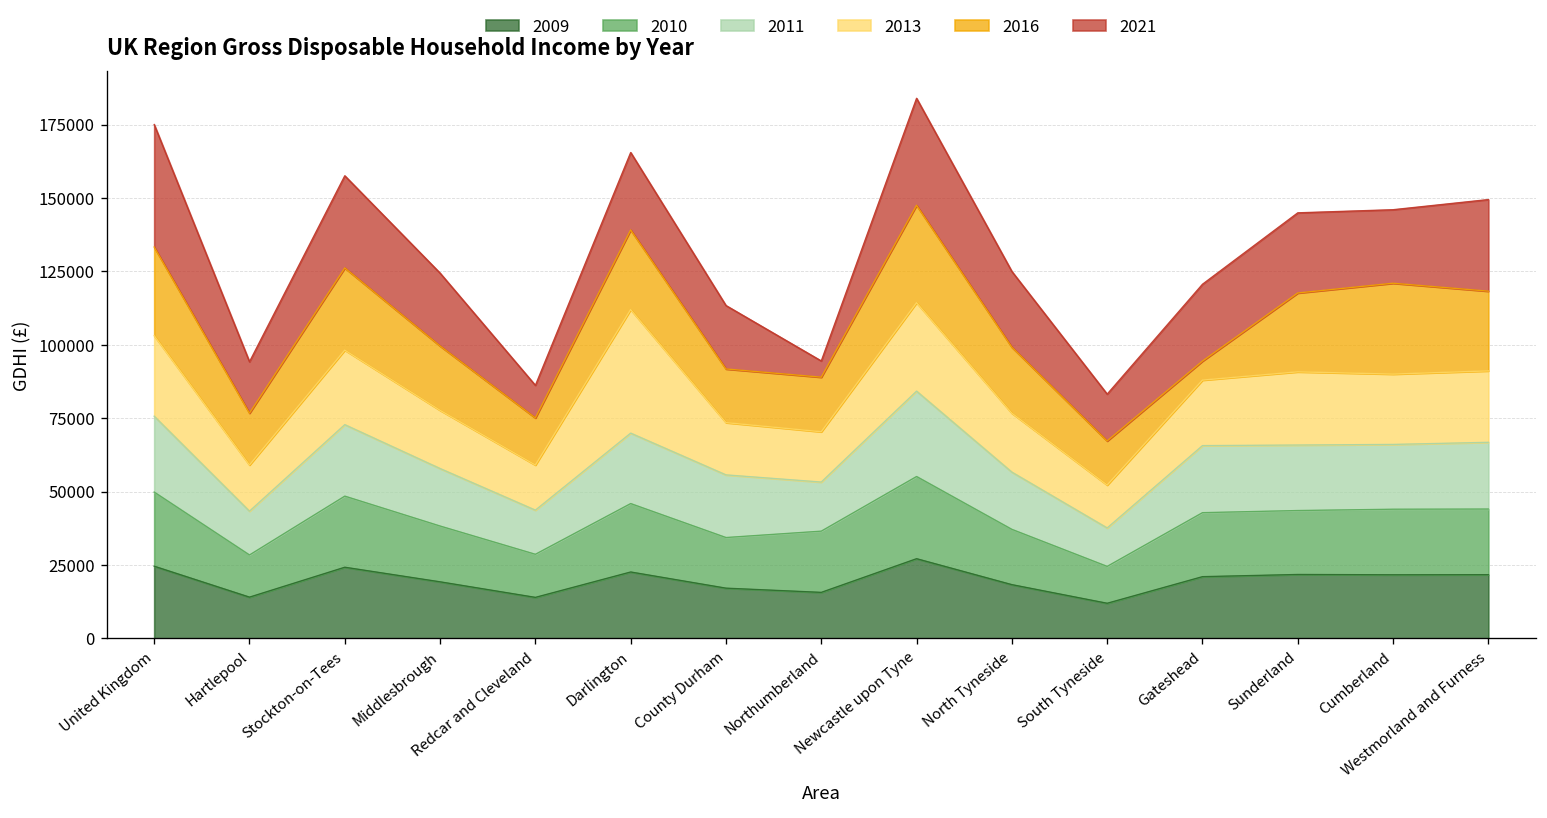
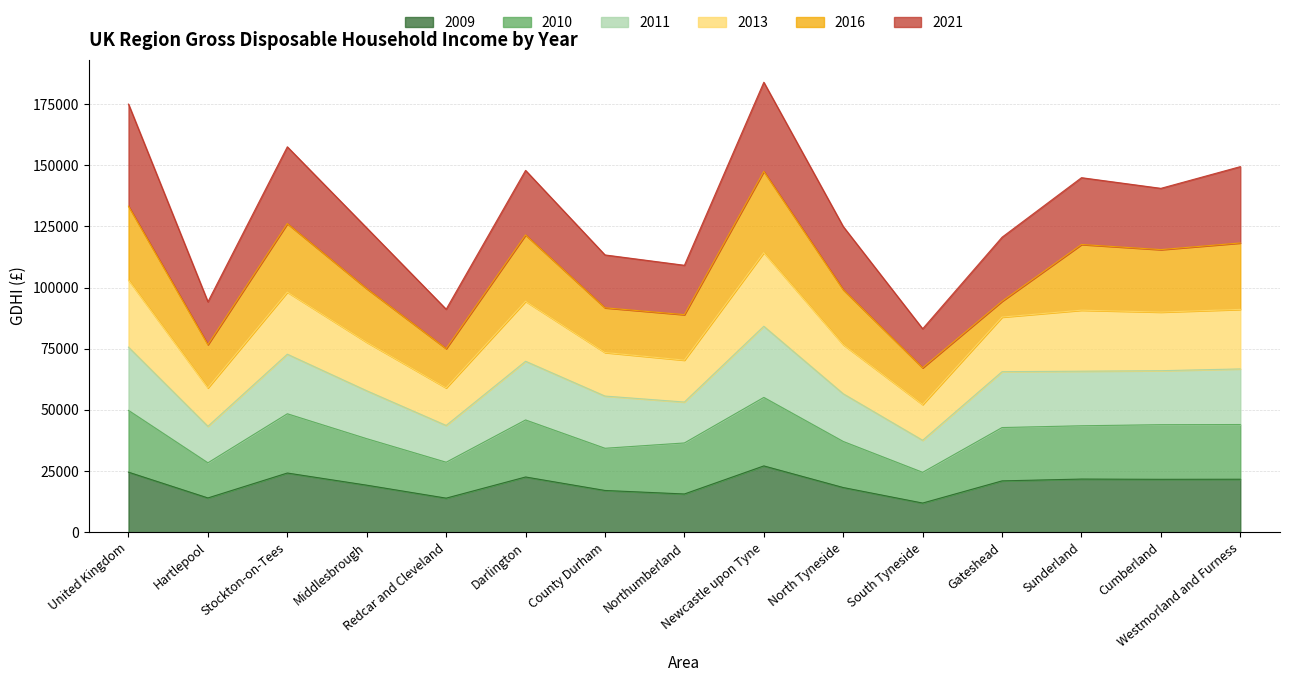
  {
    "2009": {
      "United Kingdom": 25000,
      "Hartlepool": 14000,
      "Stockton-on-Tees": 24000,
      "Middlesbrough": 19000,
      "Redcar and Cleveland": 14000,
      "Darlington": 23000,
      "County Durham": 17000,
      "Northumberland": 16000,
      "Newcastle upon Tyne": 27000,
      "North Tyneside": 18000,
      "South Tyneside": 12000,
      "Gateshead": 21000,
      "Sunderland": 22000,
      "Cumberland": 22000,
      "Westmorland and Furness": 22000
    },
    "2010": {
      "United Kingdom": 25000,
      "Hartlepool": 14000,
      "Stockton-on-Tees": 24000,
      "Middlesbrough": 19000,
      "Redcar and Cleveland": 15000,
      "Darlington": 23000,
      "County Durham": 17000,
      "Northumberland": 21000,
      "Newcastle upon Tyne": 28000,
      "North Tyneside": 19000,
      "South Tyneside": 13000,
      "Gateshead": 22000,
      "Sunderland": 22000,
      "Cumberland": 22000,
      "Westmorland and Furness": 22000
    },
    "2011": {
      "United Kingdom": 26000,
      "Hartlepool": 15000,
      "Stockton-on-Tees": 24000,
      "Middlesbrough": 20000,
      "Redcar and Cleveland": 15000,
      "Darlington": 24000,
      "County Durham": 21000,
      "Northumberland": 17000,
      "Newcastle upon Tyne": 29000,
      "North Tyneside": 19000,
      "South Tyneside": 13000,
      "Gateshead": 23000,
      "Sunderland": 22000,
      "Cumberland": 22000,
      "Westmorland and Furness": 23000
    },
    "2013": {
      "United Kingdom": 27000,
      "Hartlepool": 16000,
      "Stockton-on-Tees": 25000,
      "Middlesbrough": 20000,
      "Redcar and Cleveland": 15000,
-     "Darlington": 42000,
+     "Darlington": 25000,
      "County Durham": 18000,
      "Northumberland": 17000,
      "Newcastle upon Tyne": 30000,
      "North Tyneside": 20000,
      "South Tyneside": 15000,
      "Gateshead": 22000,
      "Sunderland": 25000,
      "Cumberland": 24000,
      "Westmorland and Furness": 24000
    },
    "2016": {
      "United Kingdom": 30000,
      "Hartlepool": 18000,
      "Stockton-on-Tees": 28000,
      "Middlesbrough": 22000,
      "Redcar and Cleveland": 16000,
      "Darlington": 27000,
      "County Durham": 18000,
      "Northumberland": 19000,
      "Newcastle upon Tyne": 33000,
      "North Tyneside": 22000,
      "South Tyneside": 15000,
      "Gateshead": 6000,
      "Sunderland": 27000,
-     "Cumberland": 31000,
+     "Cumberland": 26000,
      "Westmorland and Furness": 27000
    },
    "2021": {
      "United Kingdom": 42000,
      "Hartlepool": 18000,
      "Stockton-on-Tees": 31000,
      "Middlesbrough": 25000,
-     "Redcar and Cleveland": 11000,
+     "Redcar and Cleveland": 16000,
      "Darlington": 26000,
      "County Durham": 22000,
-     "Northumberland": 6000,
+     "Northumberland": 20000,
      "Newcastle upon Tyne": 36000,
      "North Tyneside": 26000,
      "South Tyneside": 16000,
      "Gateshead": 26000,
      "Sunderland": 27000,
      "Cumberland": 25000,
      "Westmorland and Furness": 31000
    }
  }
